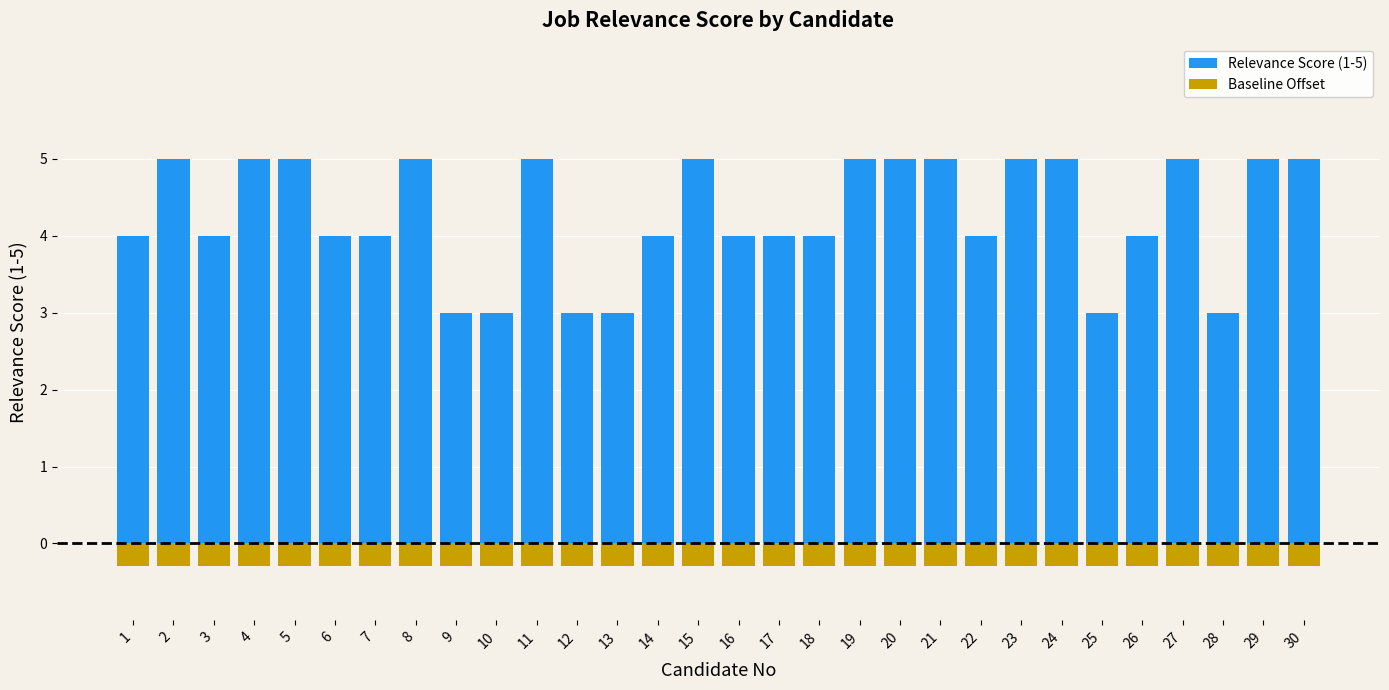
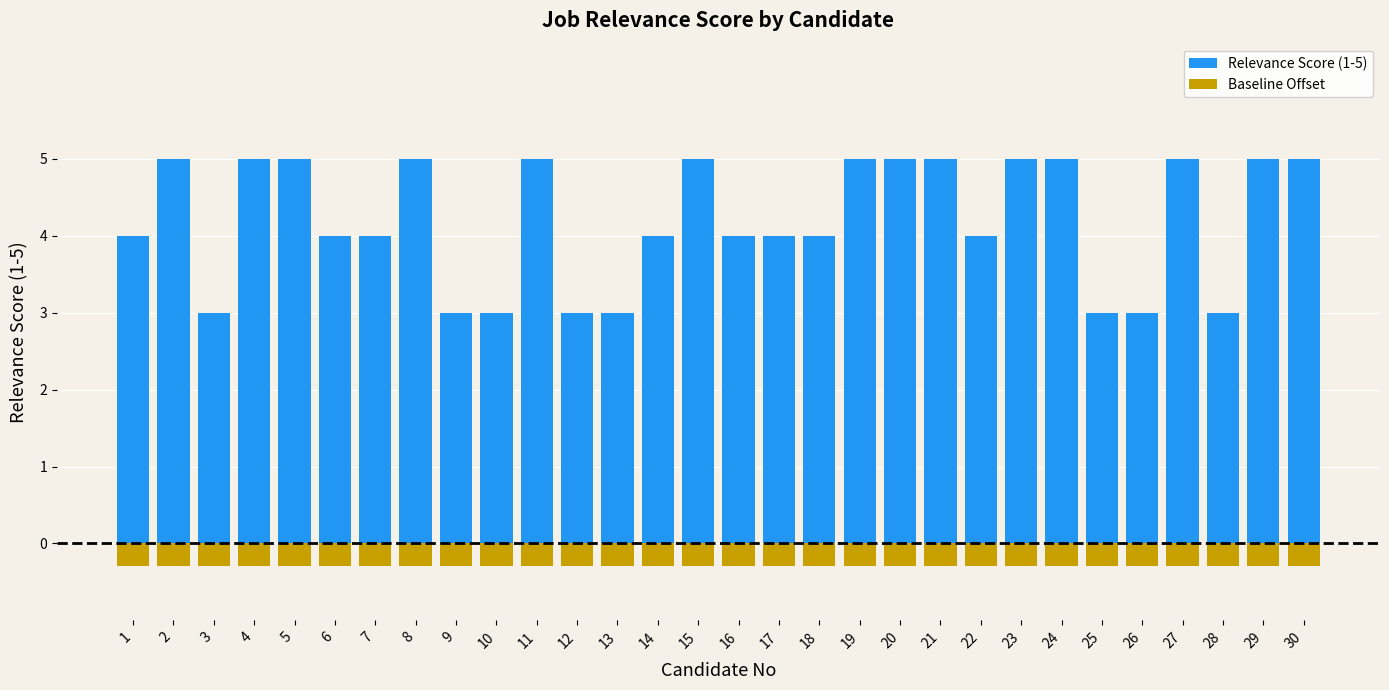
  {
    "Relevance Score (1-5)": {
      "1": 4,
      "2": 5,
-     "3": 4,
+     "3": 3,
      "4": 5,
      "5": 5,
      "6": 4,
      "7": 4,
      "8": 5,
      "9": 3,
      "10": 3,
      "11": 5,
      "12": 3,
      "13": 3,
      "14": 4,
      "15": 5,
      "16": 4,
      "17": 4,
      "18": 4,
      "19": 5,
      "20": 5,
      "21": 5,
      "22": 4,
      "23": 5,
      "24": 5,
      "25": 3,
-     "26": 4,
+     "26": 3,
      "27": 5,
      "28": 3,
      "29": 5,
      "30": 5
    },
    "Baseline Offset": {
      "1": -0.3,
      "2": -0.3,
      "3": -0.3,
      "4": -0.3,
      "5": -0.3,
      "6": -0.3,
      "7": -0.3,
      "8": -0.3,
      "9": -0.3,
      "10": -0.3,
      "11": -0.3,
      "12": -0.3,
      "13": -0.3,
      "14": -0.3,
      "15": -0.3,
      "16": -0.3,
      "17": -0.3,
      "18": -0.3,
      "19": -0.3,
      "20": -0.3,
      "21": -0.3,
      "22": -0.3,
      "23": -0.3,
      "24": -0.3,
      "25": -0.3,
      "26": -0.3,
      "27": -0.3,
      "28": -0.3,
      "29": -0.3,
      "30": -0.3
    }
  }
